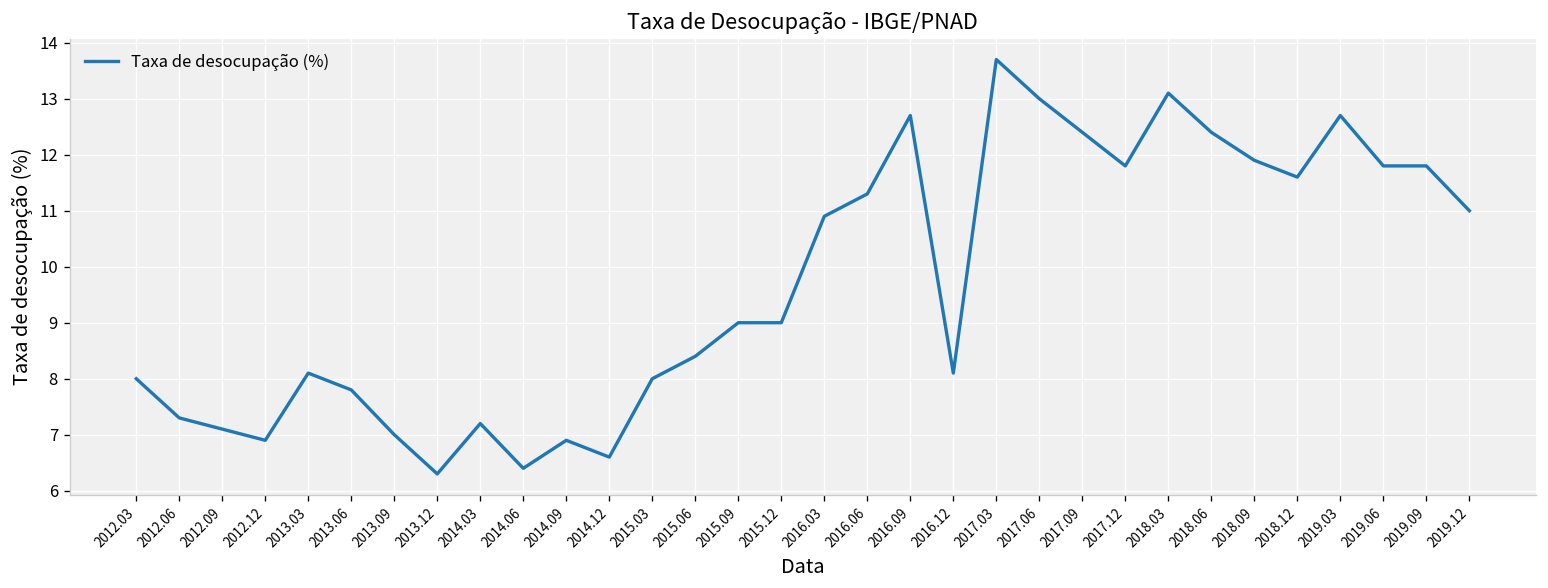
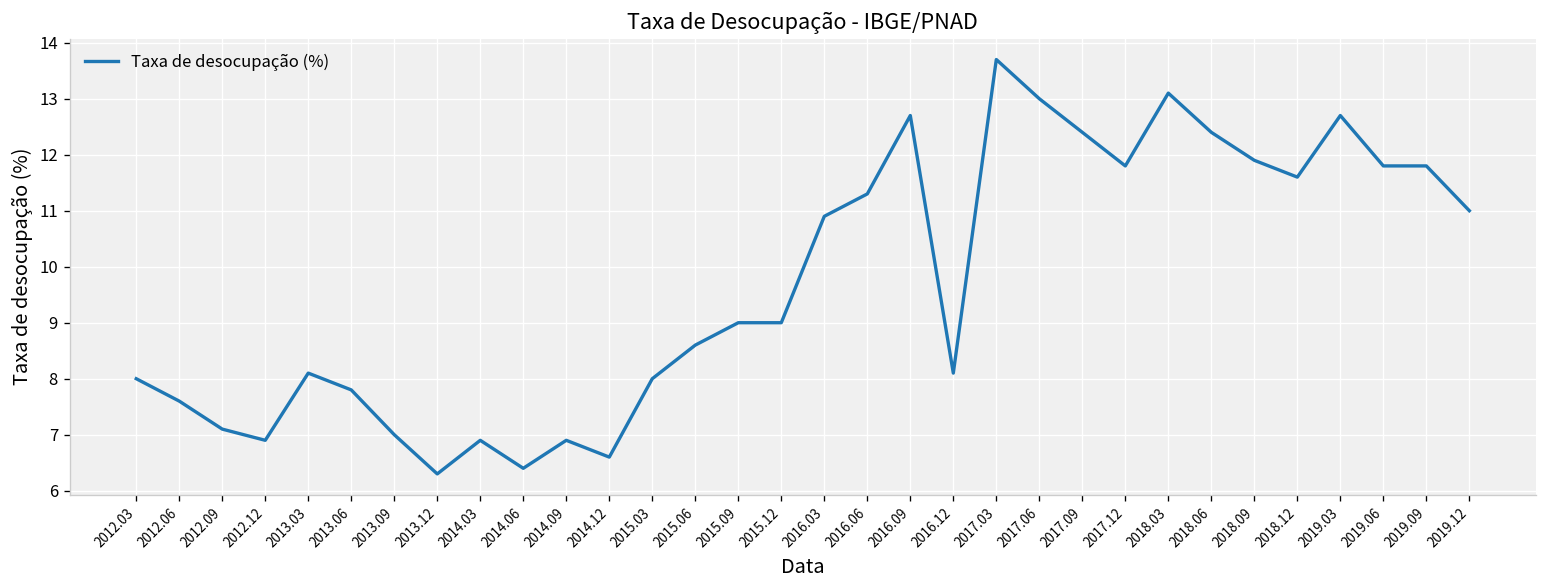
  {
    "2012.03": 8.0,
-   "2012.06": 7.3,
+   "2012.06": 7.6,
    "2012.09": 7.1,
    "2012.12": 6.9,
    "2013.03": 8.1,
    "2013.06": 7.8,
    "2013.09": 7.0,
    "2013.12": 6.3,
-   "2014.03": 7.2,
+   "2014.03": 6.9,
    "2014.06": 6.4,
    "2014.09": 6.9,
    "2014.12": 6.6,
    "2015.03": 8.0,
-   "2015.06": 8.4,
+   "2015.06": 8.6,
    "2015.09": 9.0,
    "2015.12": 9.0,
    "2016.03": 10.9,
    "2016.06": 11.3,
    "2016.09": 12.7,
    "2016.12": 8.1,
    "2017.03": 13.7,
    "2017.06": 13.0,
    "2017.09": 12.4,
    "2017.12": 11.8,
    "2018.03": 13.1,
    "2018.06": 12.4,
    "2018.09": 11.9,
    "2018.12": 11.6,
    "2019.03": 12.7,
    "2019.06": 11.8,
    "2019.09": 11.8,
    "2019.12": 11.0
  }
